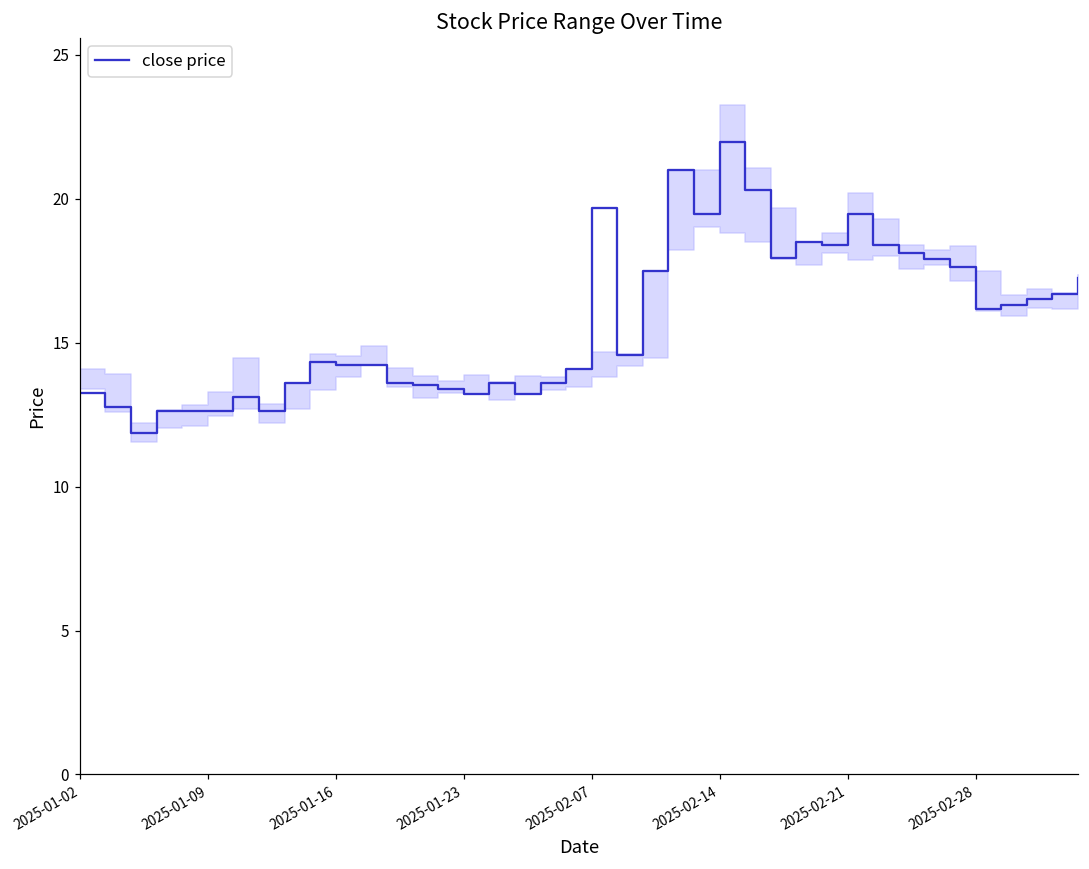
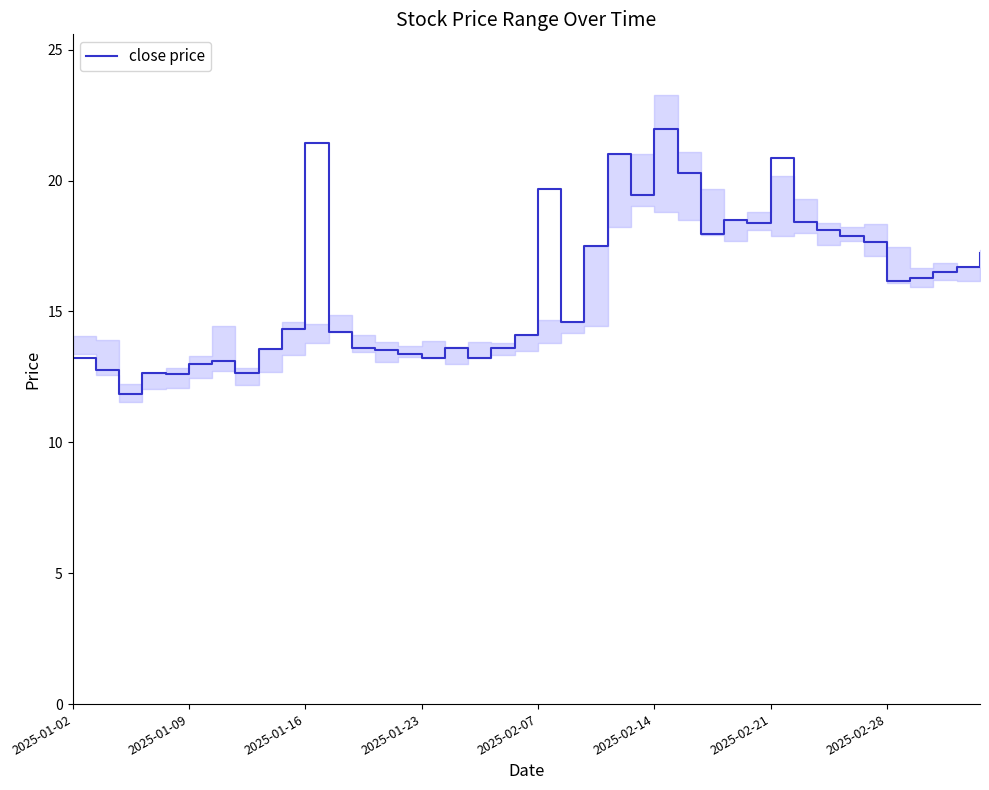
  {
    "close price": {
      "2025-01-02": 13.2,
-     "2025-01-09": 12.6,
-     "2025-01-16": 14.2,
+     "2025-01-09": 13.0,
+     "2025-01-16": 21.4,
      "2025-01-23": 13.2,
      "2025-02-07": 19.7,
      "2025-02-14": 22.0,
-     "2025-02-21": 19.5,
+     "2025-02-21": 20.9,
      "2025-02-28": 16.2
    }
  }
